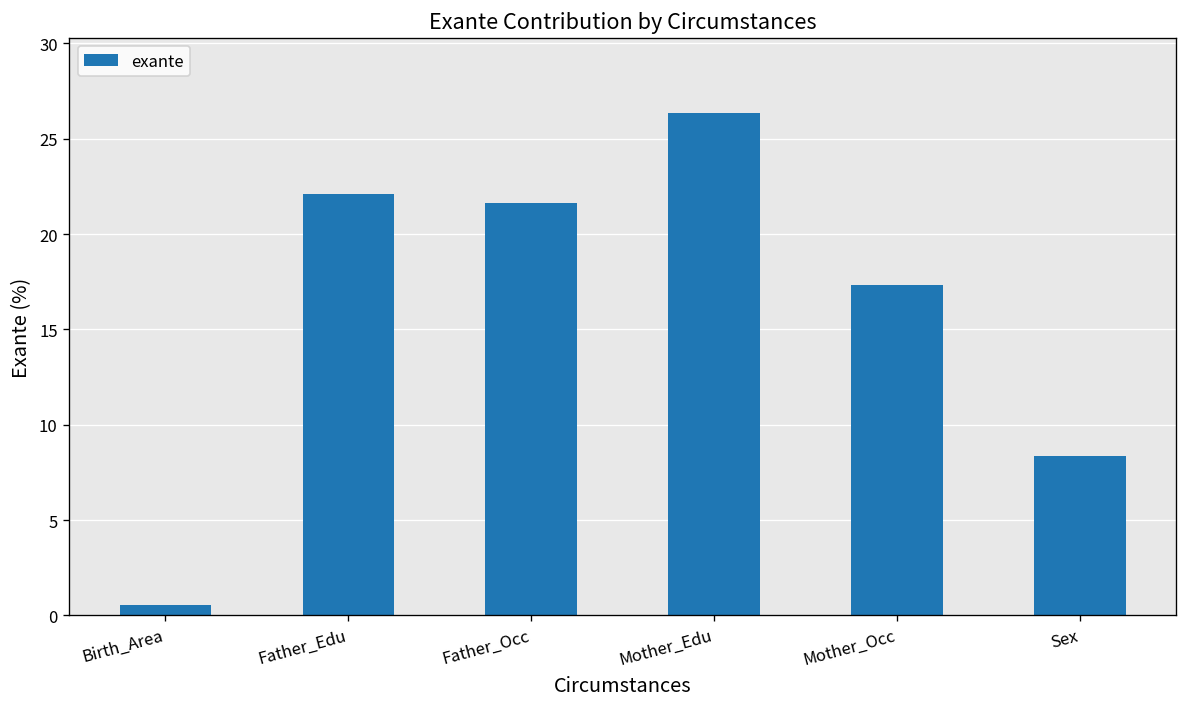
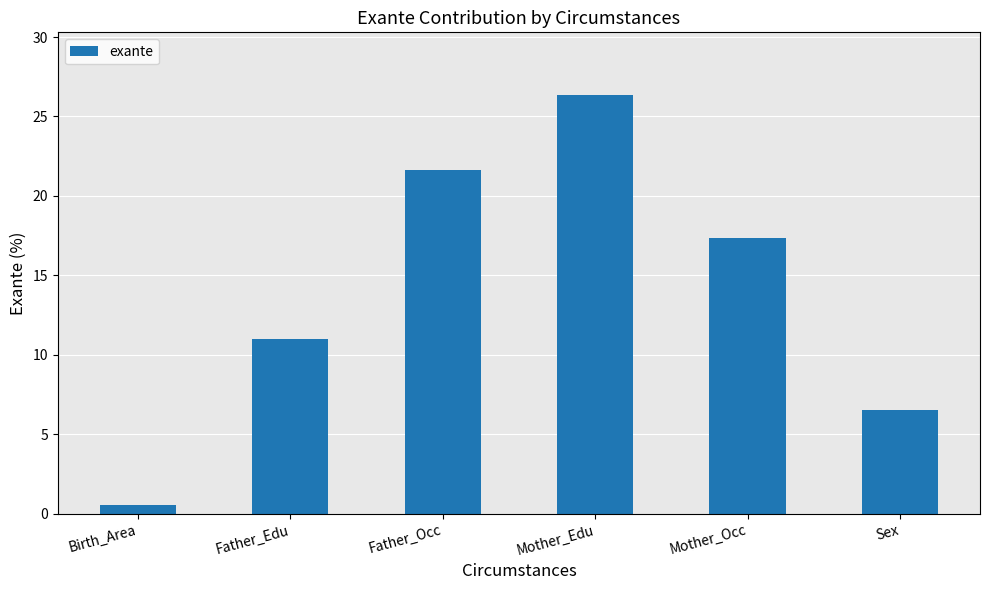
  {
    "Birth_Area": 0.5,
-   "Father_Edu": 22.1,
+   "Father_Edu": 11.0,
    "Father_Occ": 21.6,
    "Mother_Edu": 26.3,
    "Mother_Occ": 17.3,
-   "Sex": 8.4
+   "Sex": 6.5
  }
